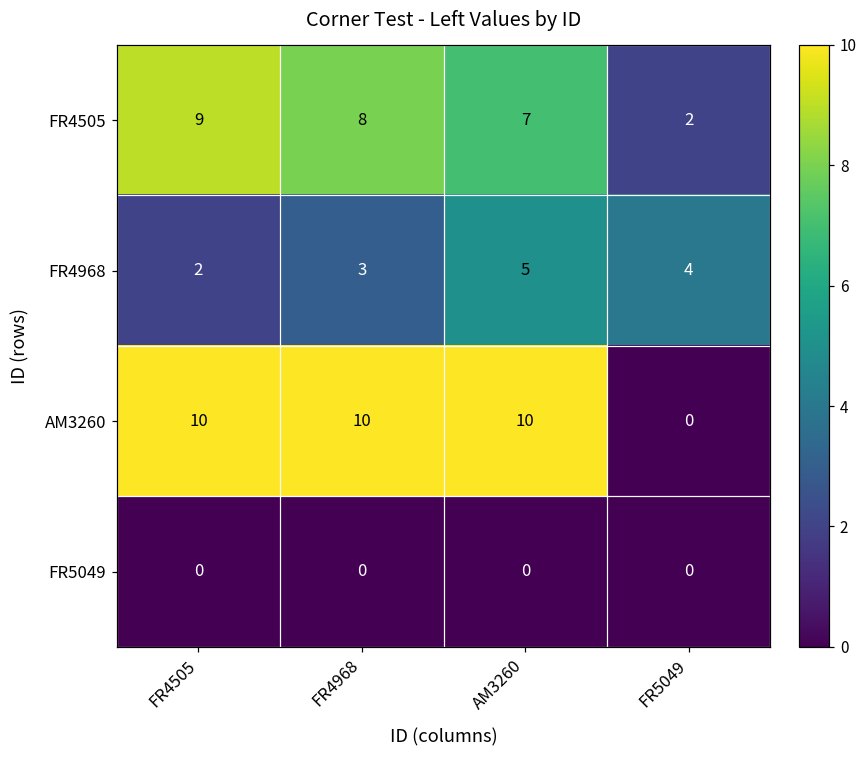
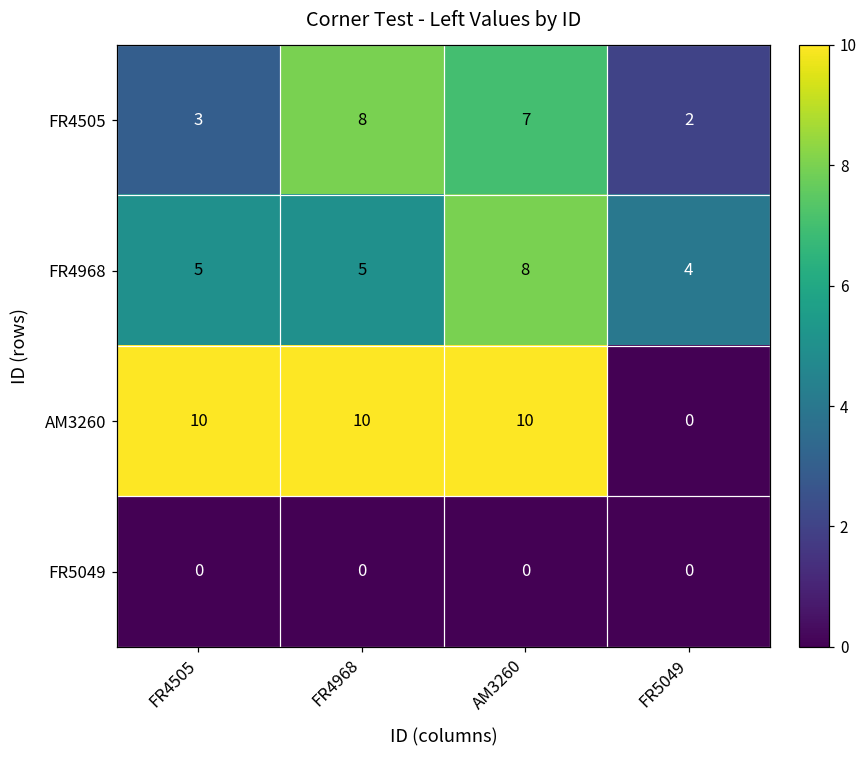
  {
    "FR4505": {
-     "FR4505": 9,
+     "FR4505": 3,
      "FR4968": 8,
      "AM3260": 7,
      "FR5049": 2
    },
    "FR4968": {
-     "FR4505": 2,
-     "FR4968": 3,
-     "AM3260": 5,
+     "FR4505": 5,
+     "FR4968": 5,
+     "AM3260": 8,
      "FR5049": 4
    },
    "AM3260": {
      "FR4505": 10,
      "FR4968": 10,
      "AM3260": 10,
      "FR5049": 0
    },
    "FR5049": {
      "FR4505": 0,
      "FR4968": 0,
      "AM3260": 0,
      "FR5049": 0
    }
  }
